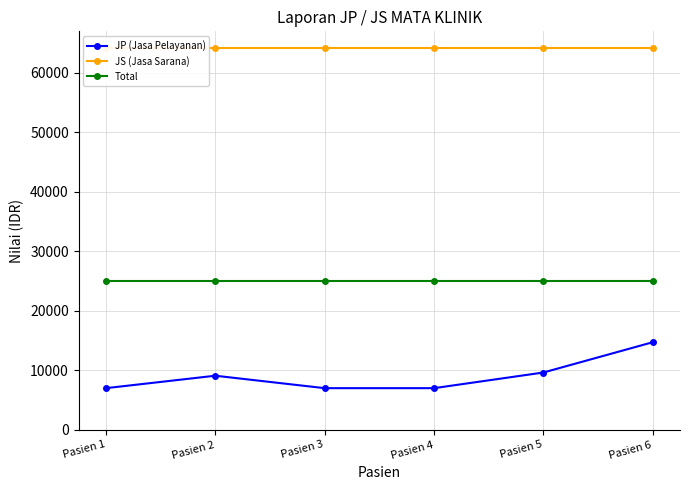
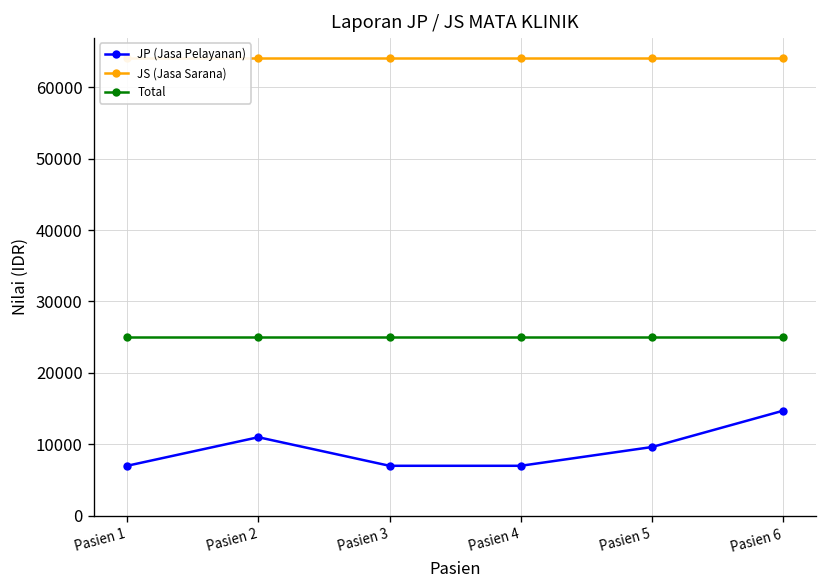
  {
    "JP (Jasa Pelayanan)": {
      "Pasien 1": 7000,
-     "Pasien 2": 9000,
+     "Pasien 2": 11000,
      "Pasien 3": 7000,
      "Pasien 4": 7000,
      "Pasien 5": 10000,
      "Pasien 6": 15000
    },
    "JS (Jasa Sarana)": {
      "Pasien 2": 64000,
      "Pasien 3": 64000,
      "Pasien 4": 64000,
      "Pasien 5": 64000,
      "Pasien 6": 64000
    },
    "Total": {
      "Pasien 1": 25000,
      "Pasien 2": 25000,
      "Pasien 3": 25000,
      "Pasien 4": 25000,
      "Pasien 5": 25000,
      "Pasien 6": 25000
    }
  }
